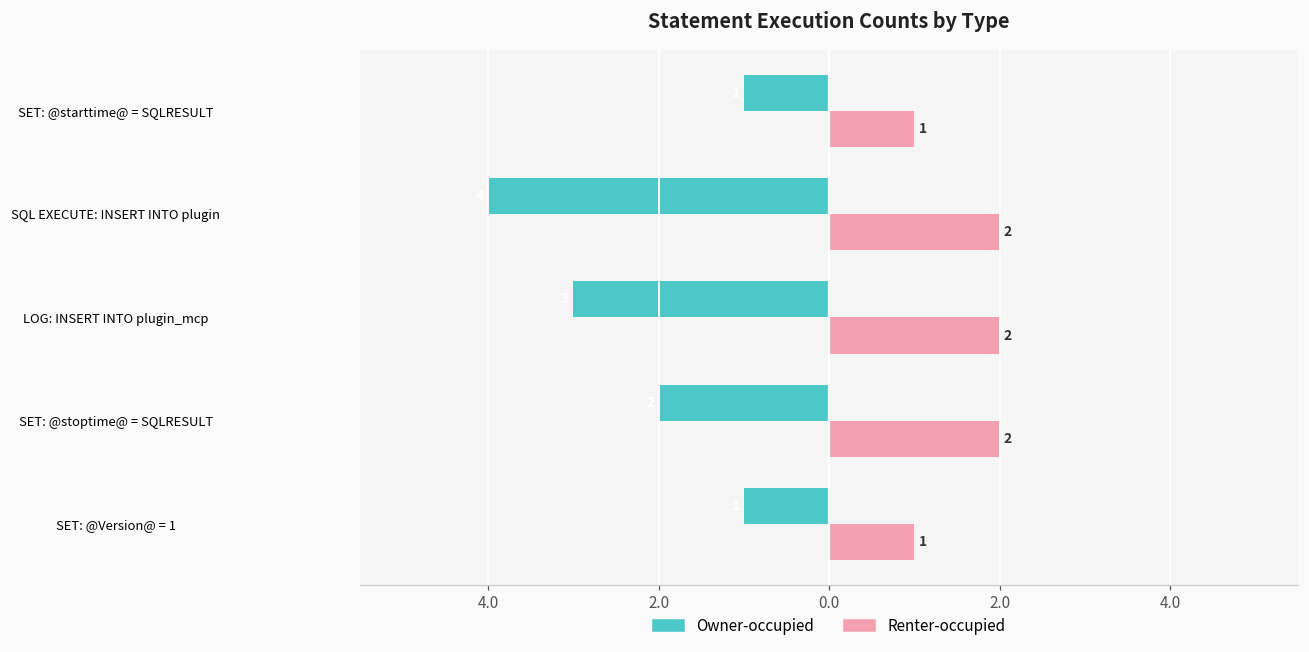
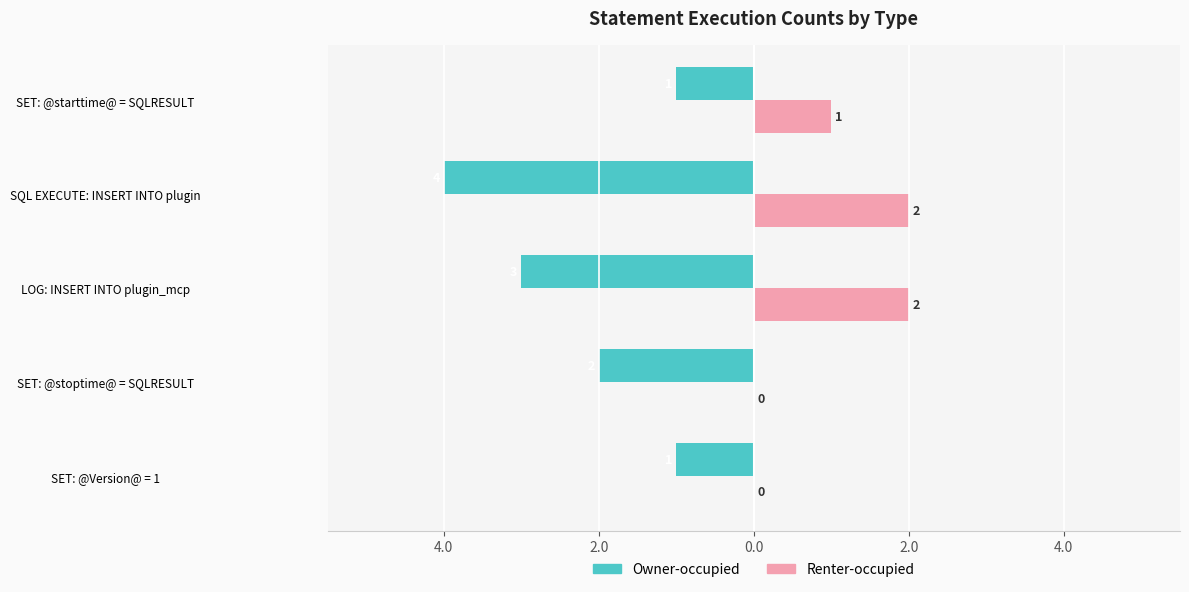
  {
    "Renter-occupied": {
      "SET: @starttime@ = SQLRESULT": 1,
      "SQL EXECUTE: INSERT INTO plugin": 2,
      "LOG: INSERT INTO plugin_mcp": 2,
-     "SET: @stoptime@ = SQLRESULT": 2,
-     "SET: @Version@ = 1": 1
+     "SET: @stoptime@ = SQLRESULT": 0,
+     "SET: @Version@ = 1": 0
    }
  }
